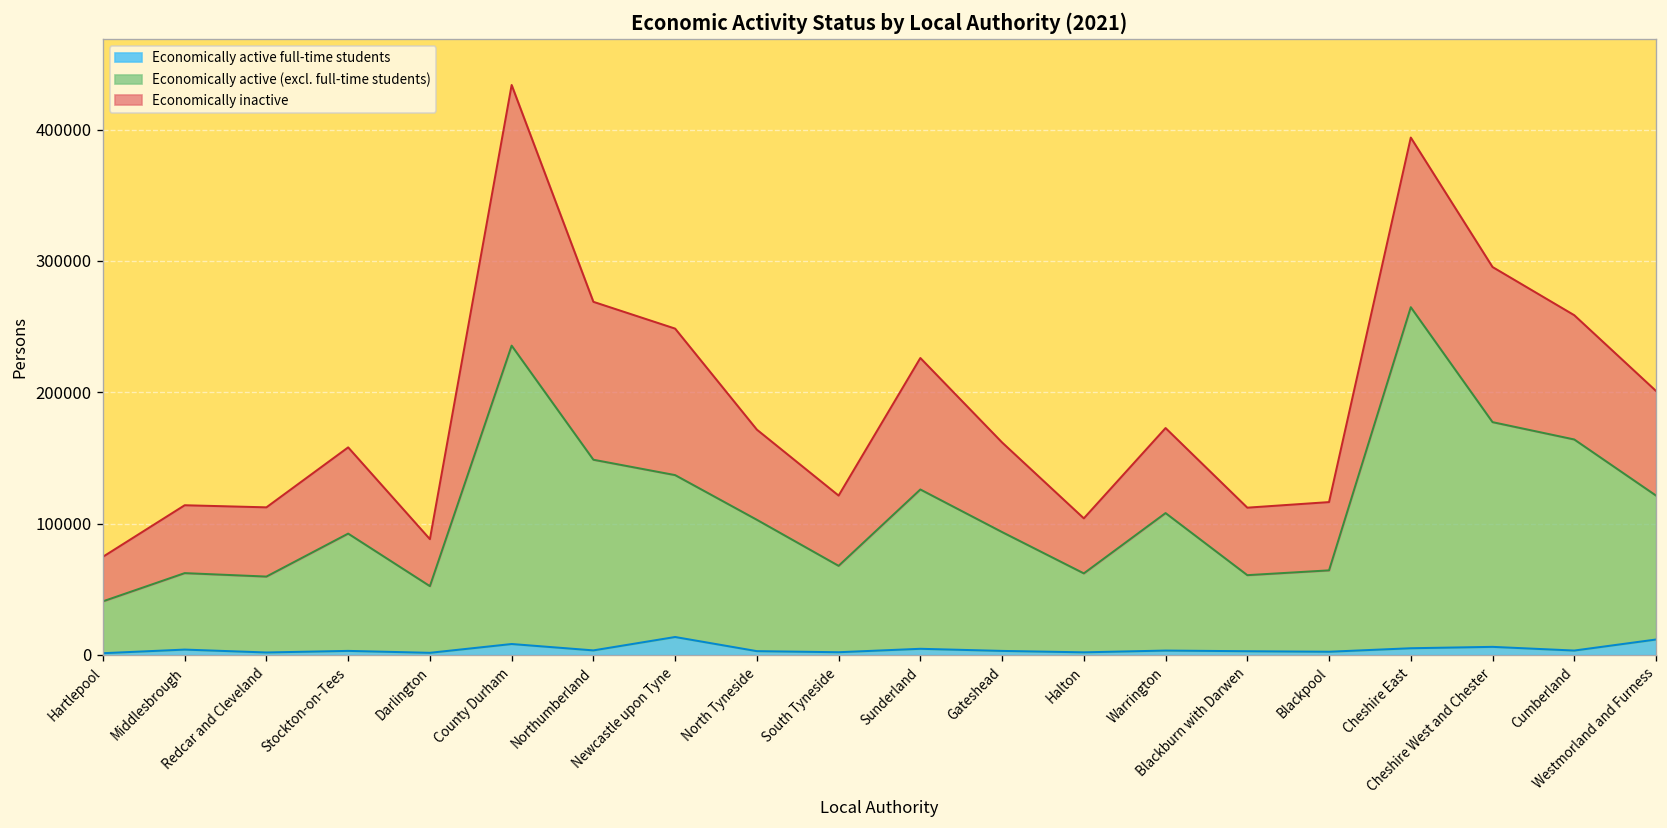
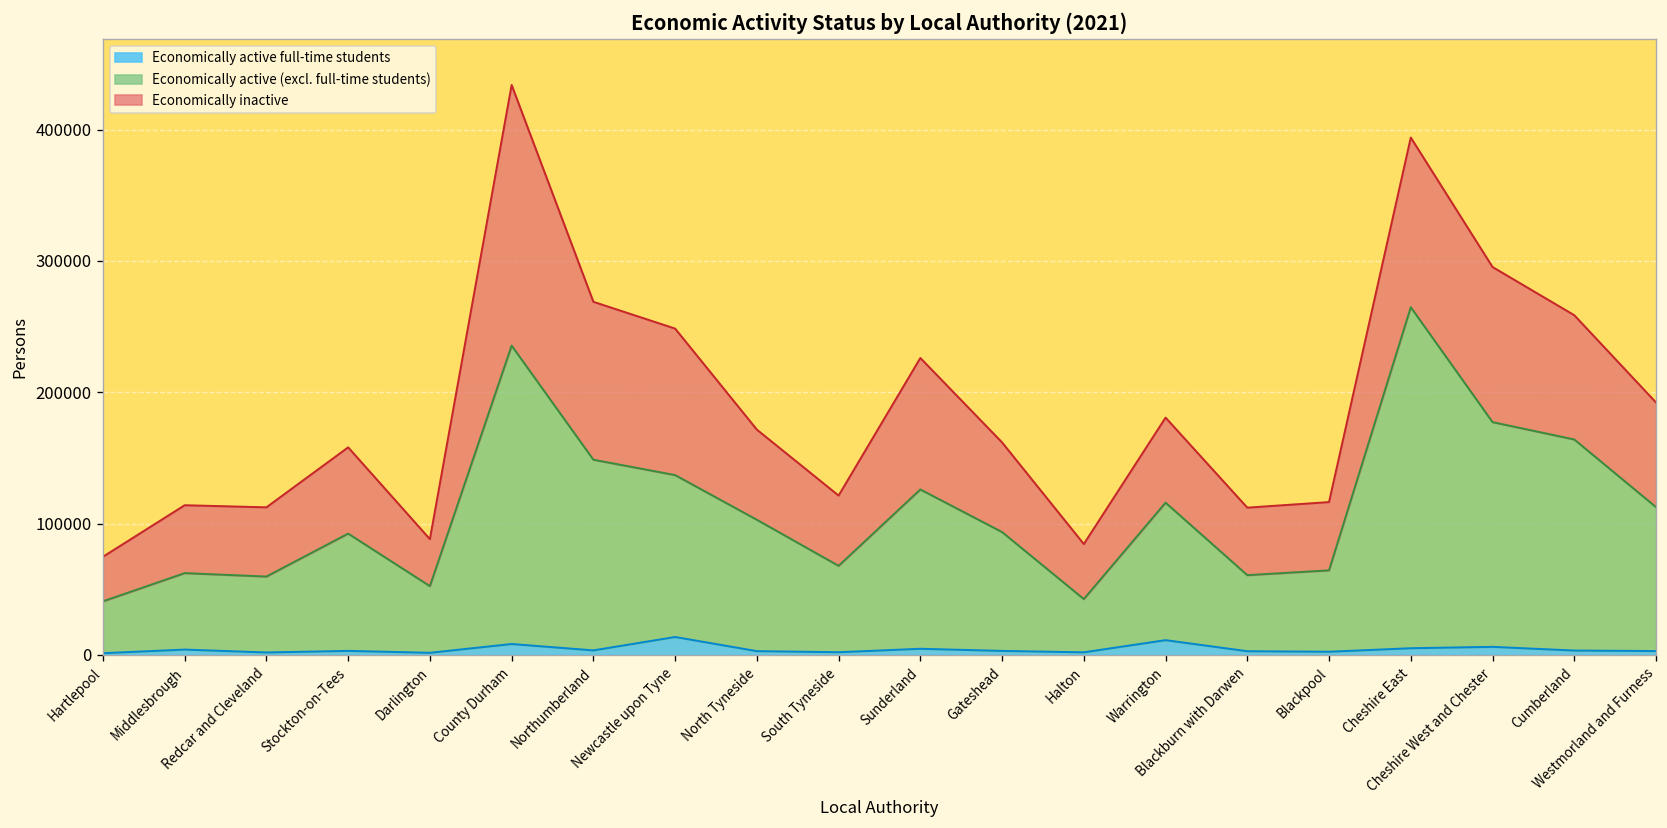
  {
    "Economically active full-time students": {
      "Hartlepool": 1000,
      "Middlesbrough": 4000,
      "Redcar and Cleveland": 2000,
      "Stockton-on-Tees": 3000,
      "Darlington": 2000,
      "County Durham": 8000,
      "Northumberland": 3000,
      "Newcastle upon Tyne": 14000,
      "North Tyneside": 3000,
      "South Tyneside": 2000,
      "Sunderland": 5000,
      "Gateshead": 3000,
      "Halton": 2000,
-     "Warrington": 3000,
+     "Warrington": 11000,
      "Blackburn with Darwen": 3000,
      "Blackpool": 2000,
      "Cheshire East": 5000,
      "Cheshire West and Chester": 6000,
      "Cumberland": 3000,
-     "Westmorland and Furness": 12000
+     "Westmorland and Furness": 3000
    },
    "Economically active (excl. full-time students)": {
      "Hartlepool": 39000,
      "Middlesbrough": 58000,
      "Redcar and Cleveland": 58000,
      "Stockton-on-Tees": 89000,
      "Darlington": 51000,
      "County Durham": 227000,
      "Northumberland": 145000,
      "Newcastle upon Tyne": 123000,
      "North Tyneside": 100000,
      "South Tyneside": 66000,
      "Sunderland": 121000,
      "Gateshead": 91000,
-     "Halton": 60000,
+     "Halton": 41000,
      "Warrington": 105000,
      "Blackburn with Darwen": 58000,
      "Blackpool": 62000,
      "Cheshire East": 260000,
      "Cheshire West and Chester": 171000,
      "Cumberland": 161000,
      "Westmorland and Furness": 110000
    },
    "Economically inactive": {
      "Hartlepool": 34000,
      "Middlesbrough": 52000,
      "Redcar and Cleveland": 53000,
      "Stockton-on-Tees": 66000,
      "Darlington": 36000,
      "County Durham": 198000,
      "Northumberland": 120000,
      "Newcastle upon Tyne": 112000,
      "North Tyneside": 69000,
      "South Tyneside": 53000,
      "Sunderland": 100000,
      "Gateshead": 68000,
      "Halton": 42000,
      "Warrington": 65000,
      "Blackburn with Darwen": 51000,
      "Blackpool": 52000,
      "Cheshire East": 129000,
      "Cheshire West and Chester": 118000,
      "Cumberland": 95000,
      "Westmorland and Furness": 80000
    }
  }
